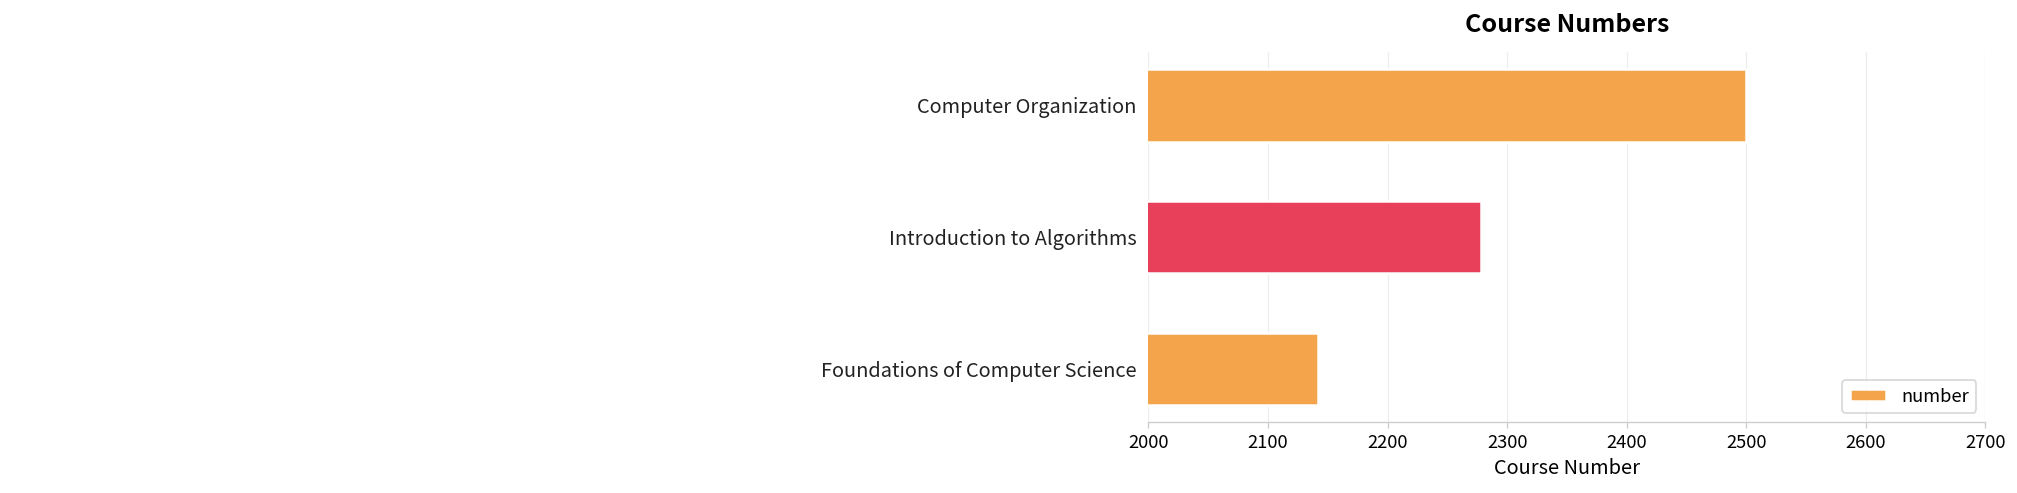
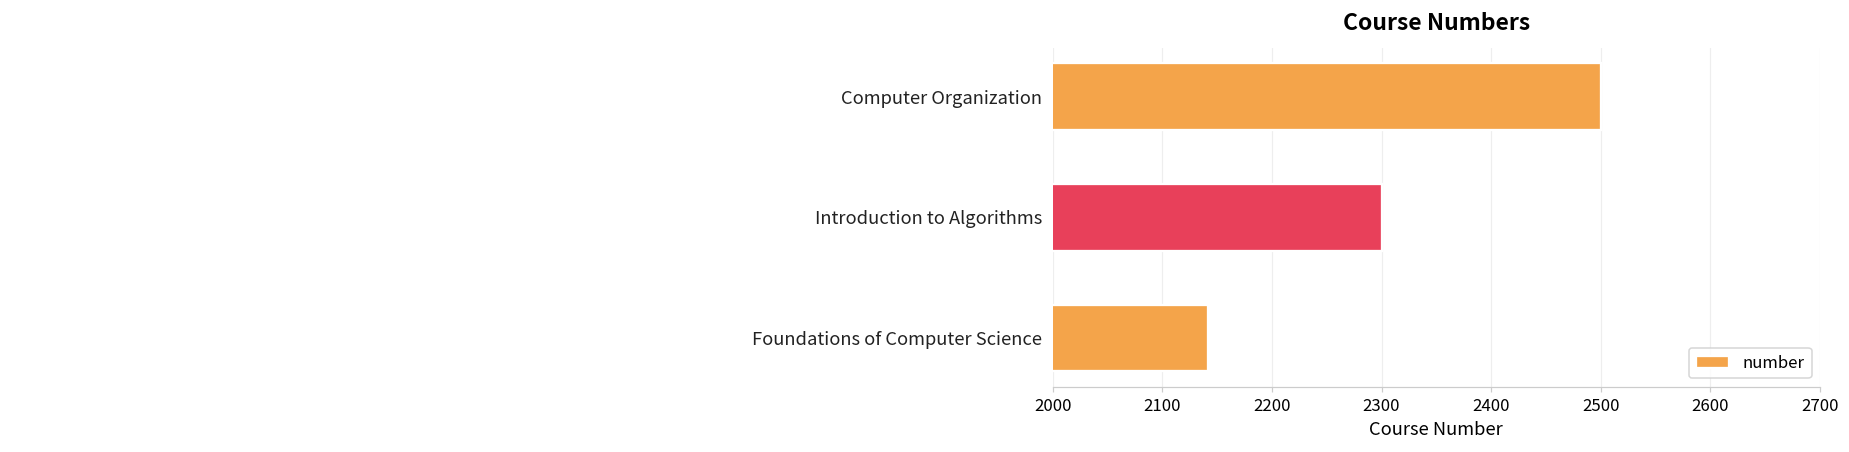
  {
    "Computer Organization": 2500,
-   "Introduction to Algorithms": 2278
+   "Introduction to Algorithms": 2300
  }
